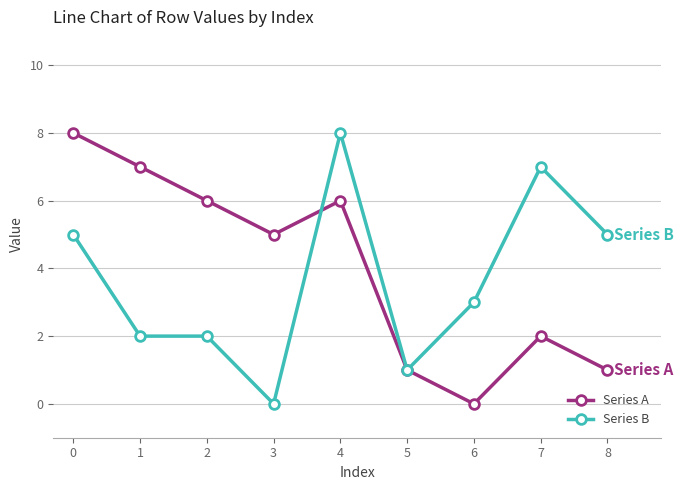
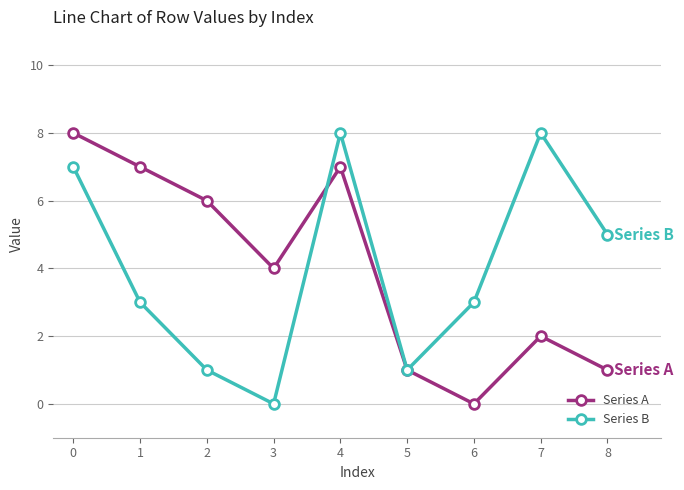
  {
    "Series A": {
      "0": 8,
      "1": 7,
      "2": 6,
-     "3": 5,
-     "4": 6,
+     "3": 4,
+     "4": 7,
      "6": 0,
      "7": 2,
      "8": 1
    },
    "Series B": {
-     "0": 5,
-     "1": 2,
-     "2": 2,
+     "0": 7,
+     "1": 3,
+     "2": 1,
      "3": 0,
      "4": 8,
      "6": 3,
-     "7": 7,
+     "7": 8,
      "8": 5
    }
  }
